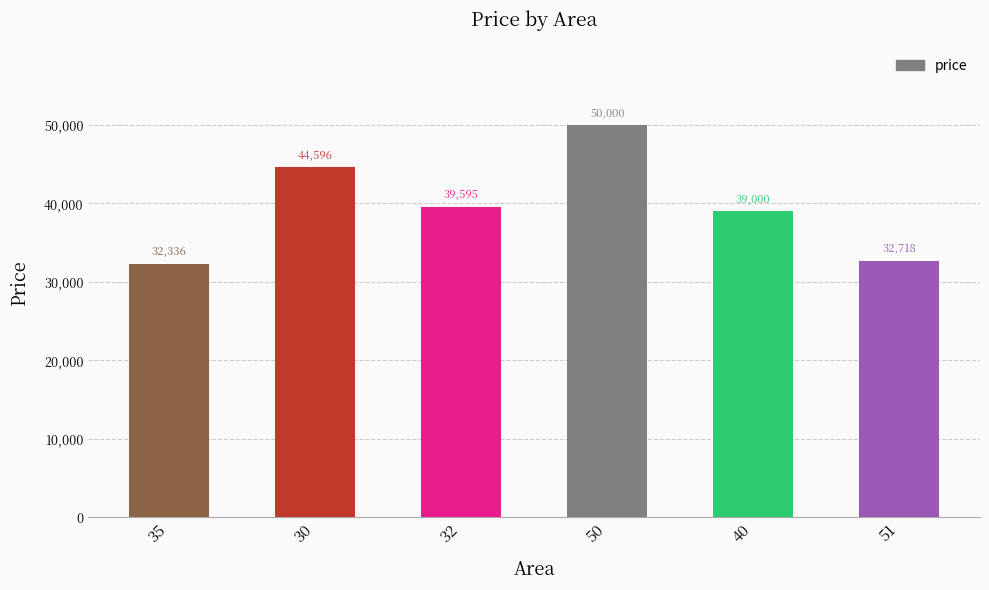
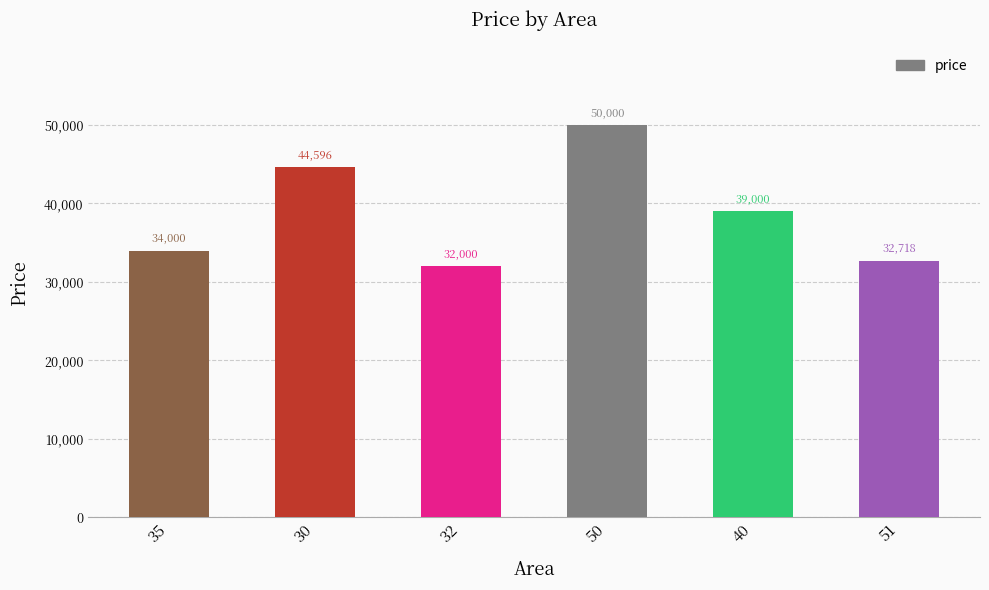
  {
-   "35": "32,336",
+   "35": "34,000",
    "30": "44,596",
-   "32": "39,595",
+   "32": "32,000",
    "50": "50,000",
    "40": "39,000",
    "51": "32,718"
  }
